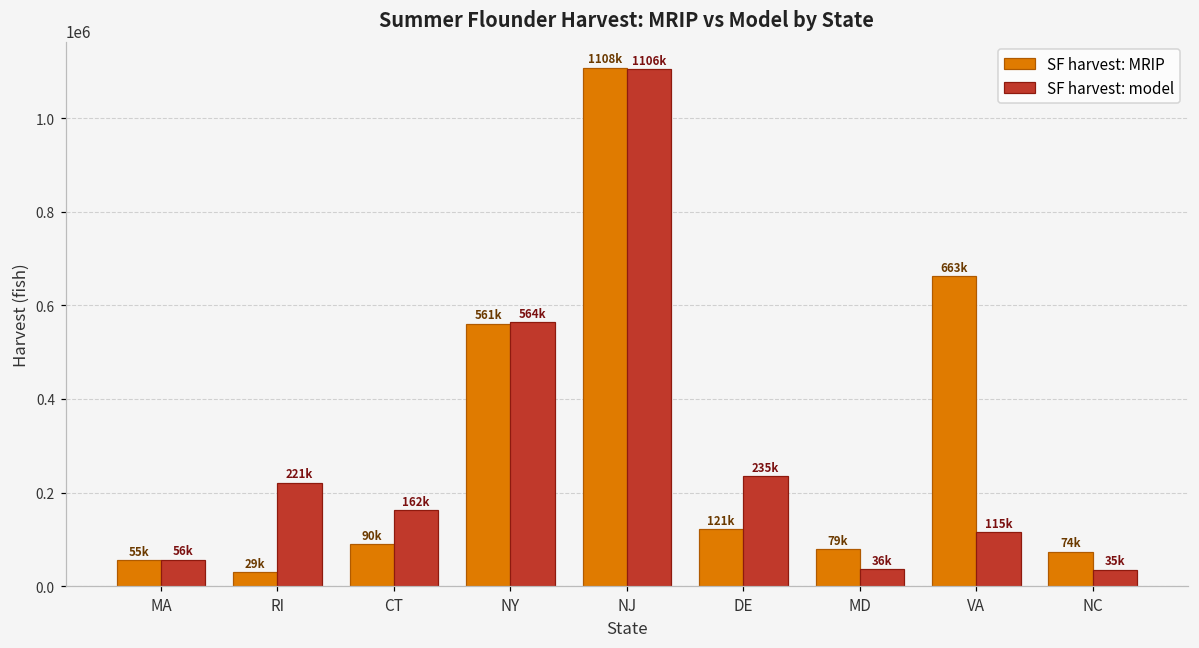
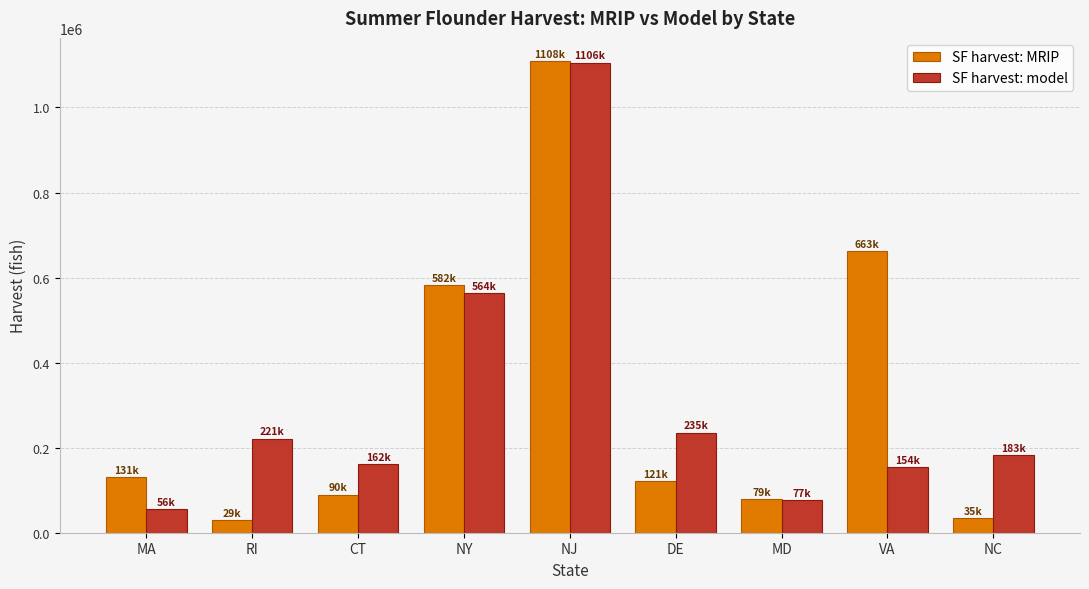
  {
    "SF harvest: MRIP": {
-     "MA": "55k",
+     "MA": "131k",
      "RI": "29k",
      "CT": "90k",
-     "NY": "561k",
+     "NY": "582k",
      "NJ": "1108k",
      "DE": "121k",
      "MD": "79k",
      "VA": "663k",
-     "NC": "74k"
+     "NC": "35k"
    },
    "SF harvest: model": {
      "MA": "56k",
      "RI": "221k",
      "CT": "162k",
      "NY": "564k",
      "NJ": "1106k",
      "DE": "235k",
-     "MD": "36k",
-     "VA": "115k",
-     "NC": "35k"
+     "MD": "77k",
+     "VA": "154k",
+     "NC": "183k"
    }
  }
